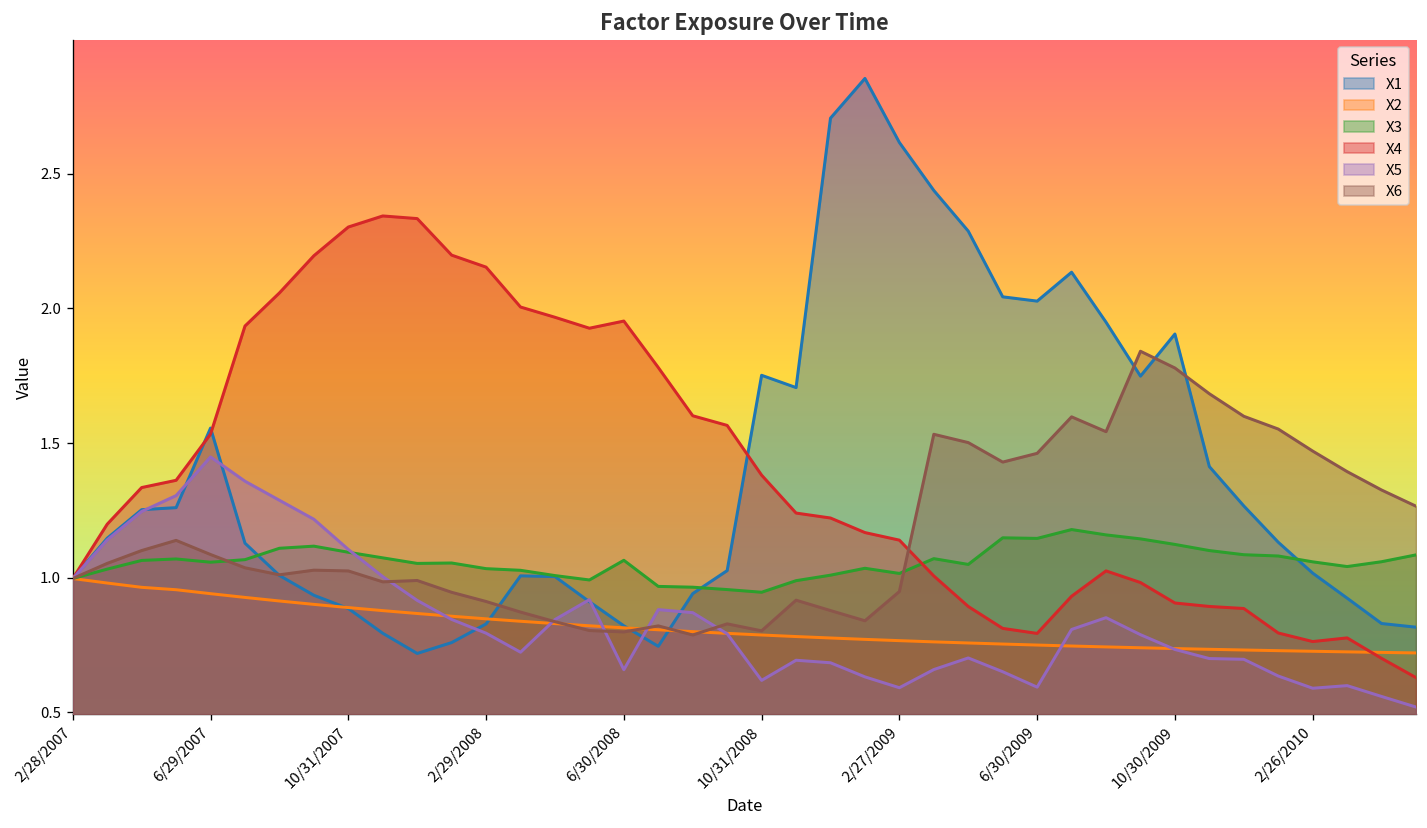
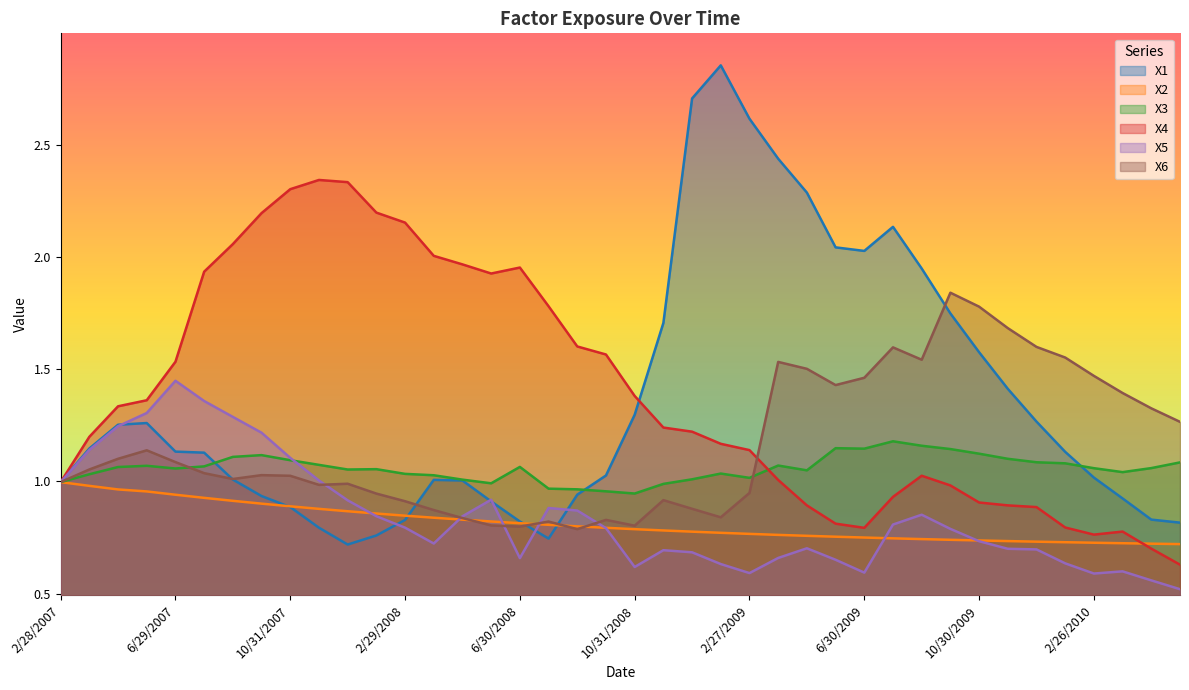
  {
    "X1": {
-     "6/29/2007": 1.56,
+     "6/29/2007": 1.13,
      "2/29/2008": 0.83,
-     "10/31/2008": 1.75,
+     "10/31/2008": 1.30,
      "2/27/2009": 2.62,
      "6/30/2009": 2.03,
-     "10/30/2009": 1.91,
+     "10/30/2009": 1.58,
      "2/26/2010": 1.02
    },
    "X3": {
      "6/29/2007": 1.06,
      "2/29/2008": 1.03,
      "6/30/2008": 1.06,
      "10/31/2008": 0.95,
      "2/27/2009": 1.02,
      "6/30/2009": 1.15,
      "10/30/2009": 1.12,
      "2/26/2010": 1.06
    },
    "X5": {
      "6/29/2007": 1.45,
      "2/29/2008": 0.79,
      "6/30/2008": 0.66,
      "10/31/2008": 0.62,
      "2/27/2009": 0.59,
      "6/30/2009": 0.59,
      "2/26/2010": 0.59
    }
  }
